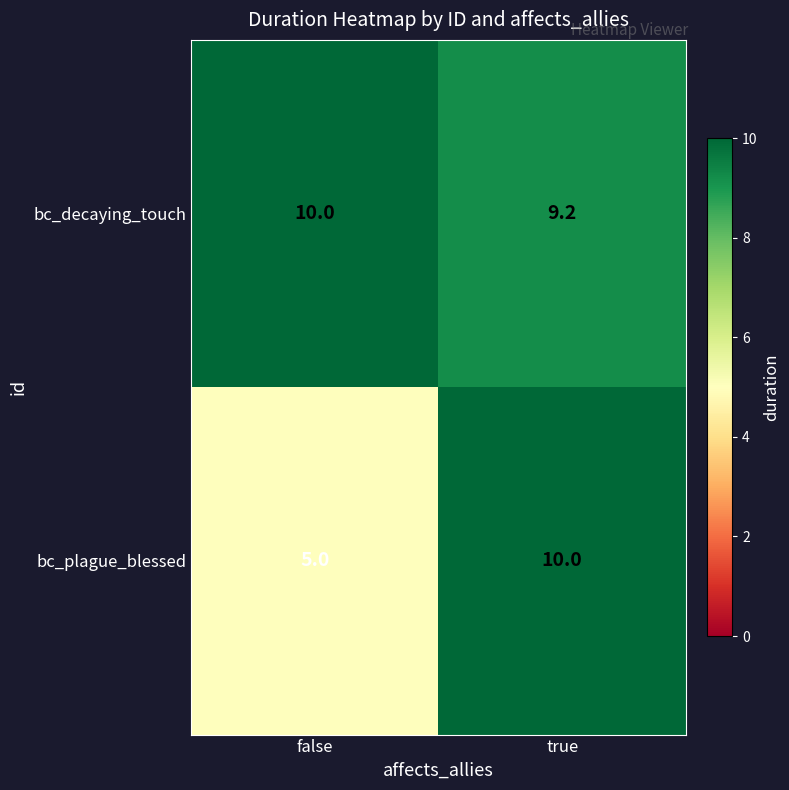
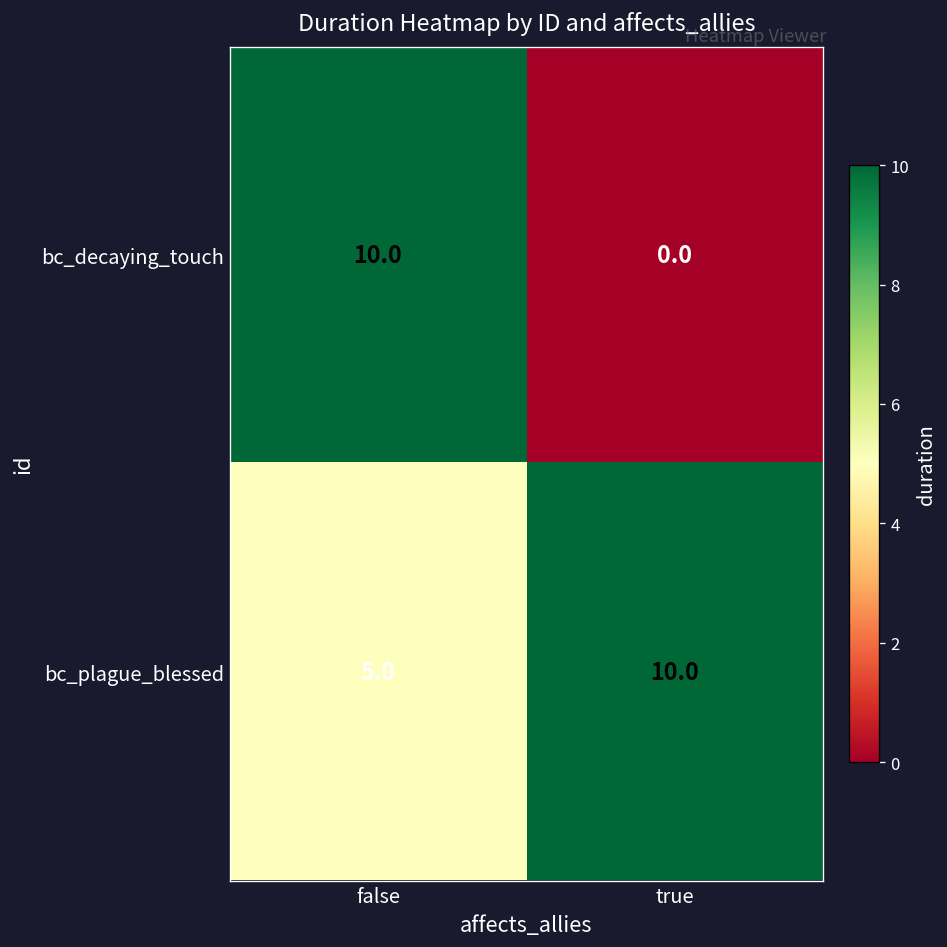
  {
    "bc_decaying_touch": {
      "false": 10.0,
-     "true": 9.2
+     "true": 0.0
    },
    "bc_plague_blessed": {
      "false": 5.0,
      "true": 10.0
    }
  }
